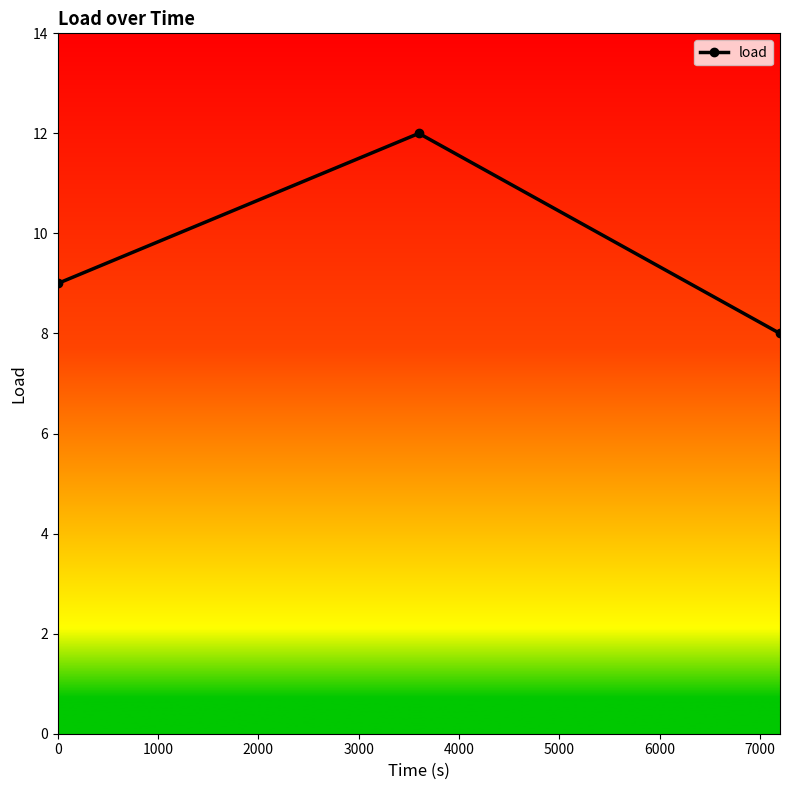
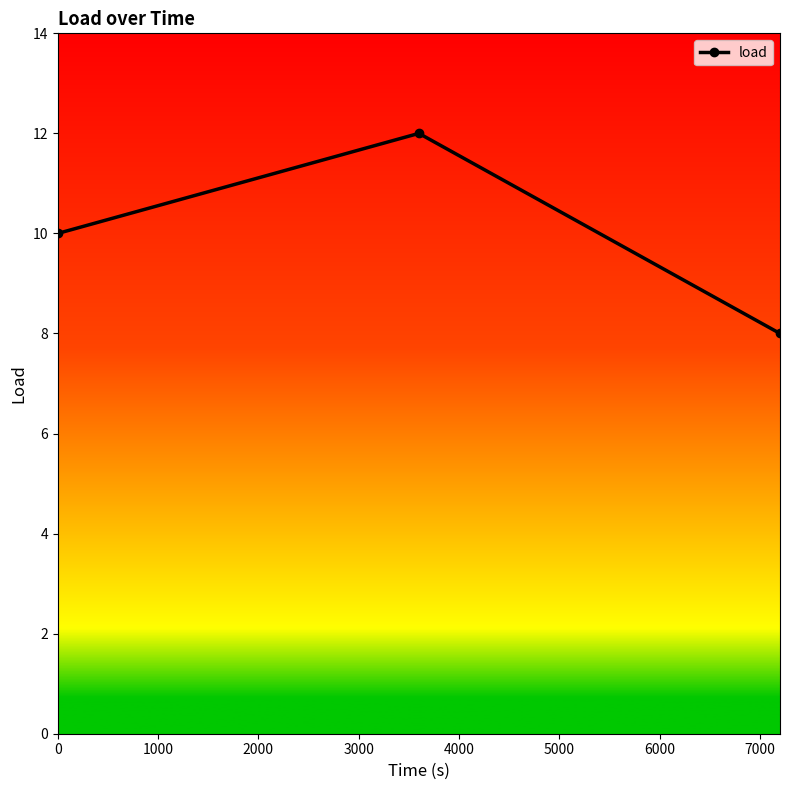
  {
-   "0": 9
+   "0": 10
  }
